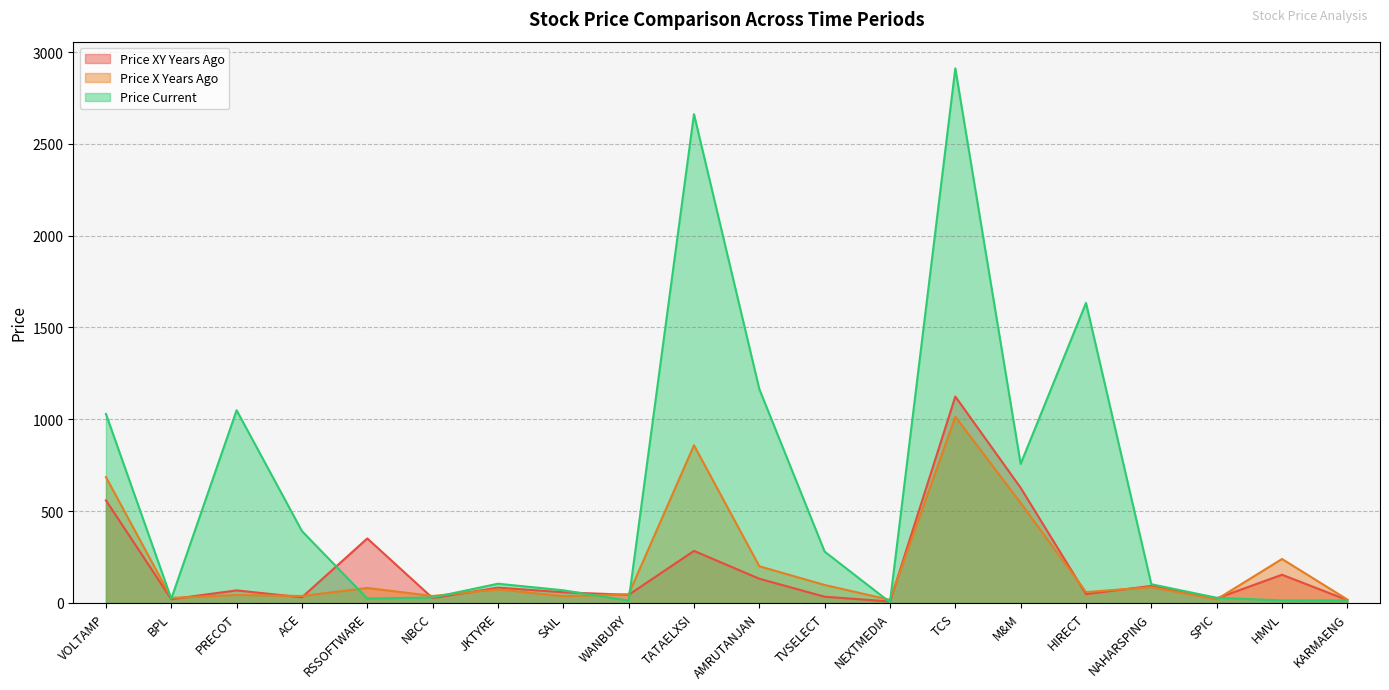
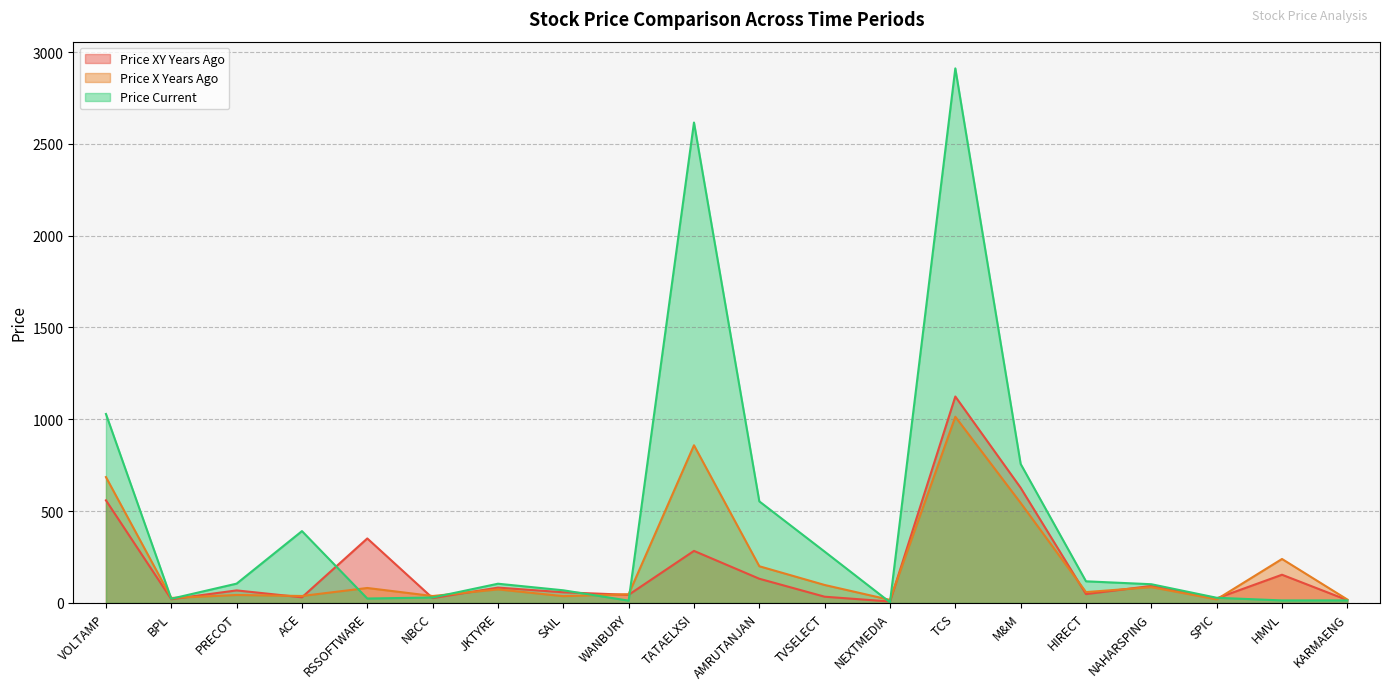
  {
    "Price Current": {
      "VOLTAMP": 1030,
-     "PRECOT": 1050,
+     "PRECOT": 110,
      "ACE": 390,
      "RSSOFTWARE": 20,
      "JKTYRE": 100,
      "WANBURY": 10,
-     "TATAELXSI": 2660,
-     "AMRUTANJAN": 1160,
+     "TATAELXSI": 2620,
+     "AMRUTANJAN": 550,
      "TVSELECT": 280,
      "TCS": 2910,
      "M&M": 760,
-     "HIRECT": 1630,
+     "HIRECT": 120,
      "HMVL": 10
    }
  }
